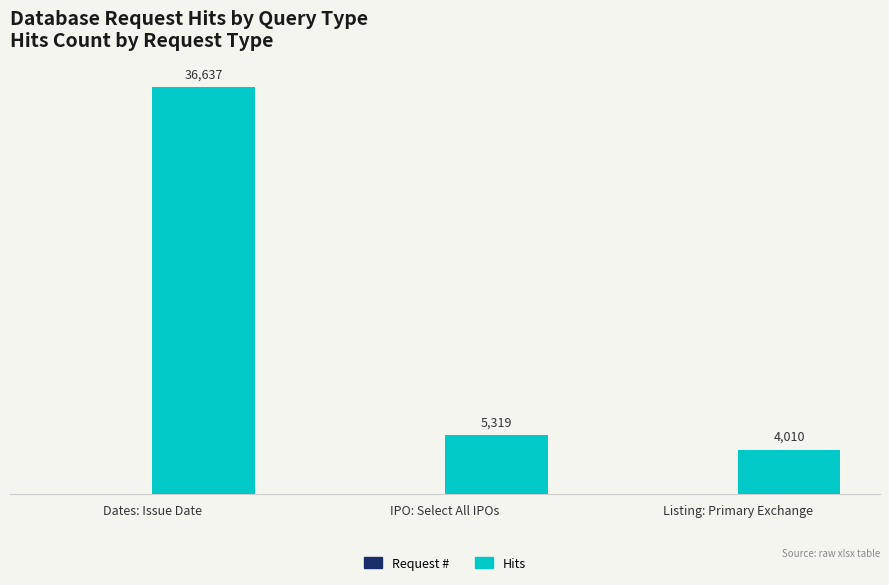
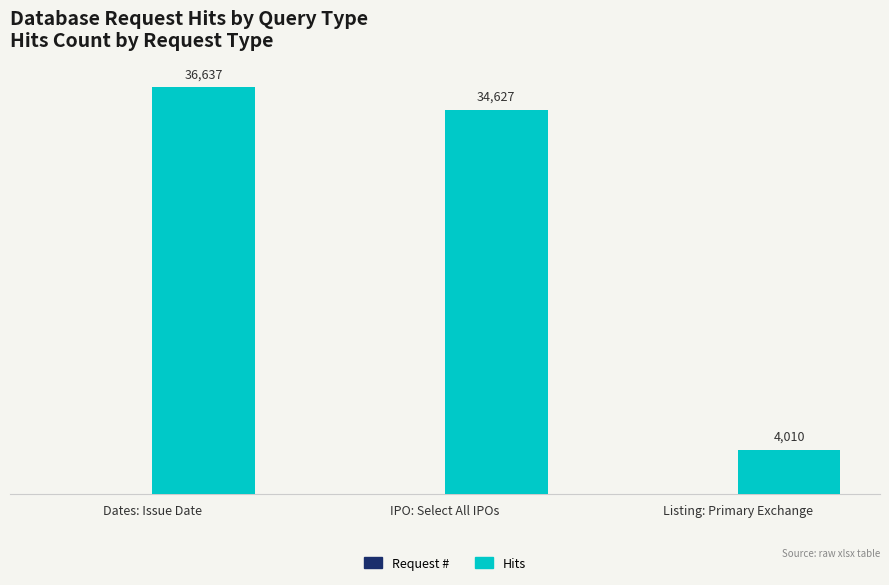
  {
    "Hits": {
      "Dates: Issue Date": "36,637",
-     "IPO: Select All IPOs": "5,319",
+     "IPO: Select All IPOs": "34,627",
      "Listing: Primary Exchange": "4,010"
    }
  }
